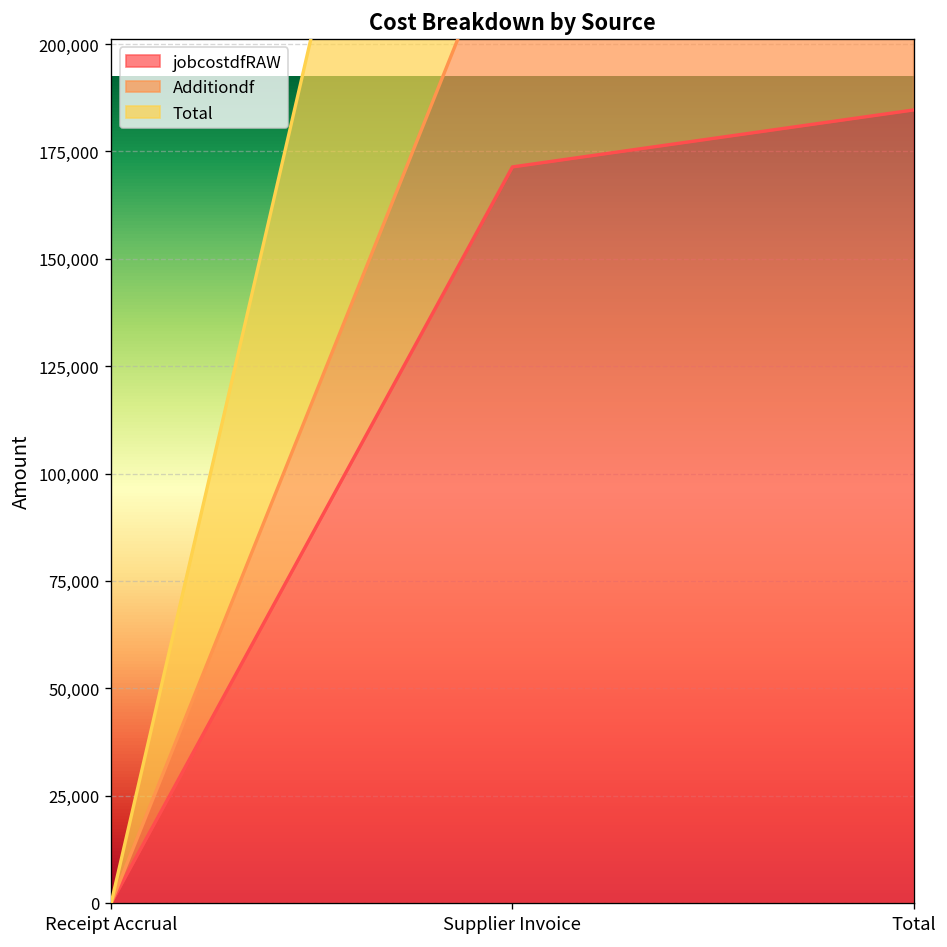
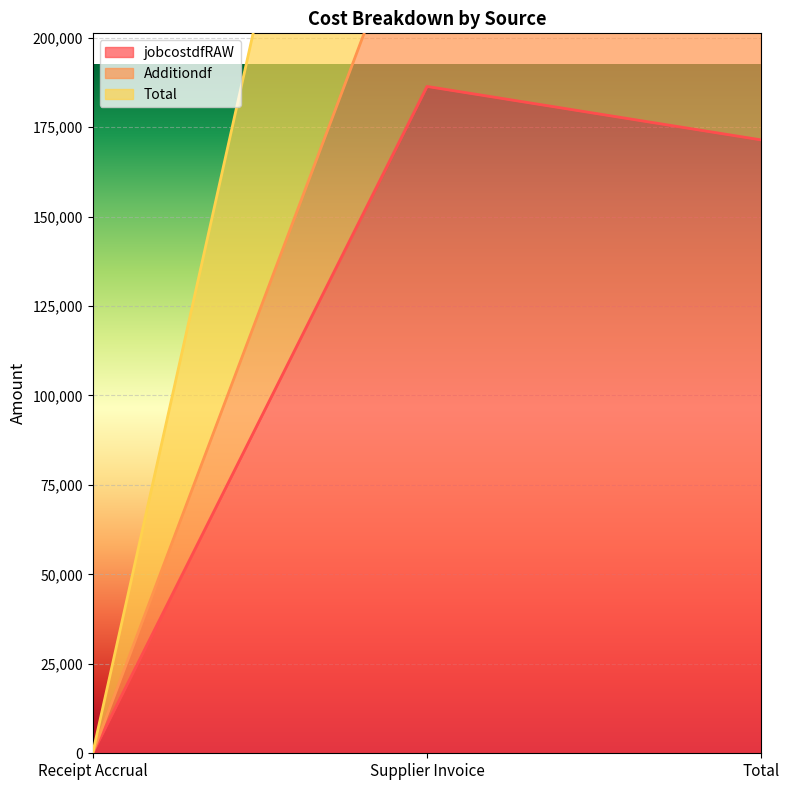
  {
    "jobcostdfRAW": {
-     "Supplier Invoice": "171,000",
-     "Total": "185,000"
+     "Supplier Invoice": "186,000",
+     "Total": "171,000"
    }
  }
